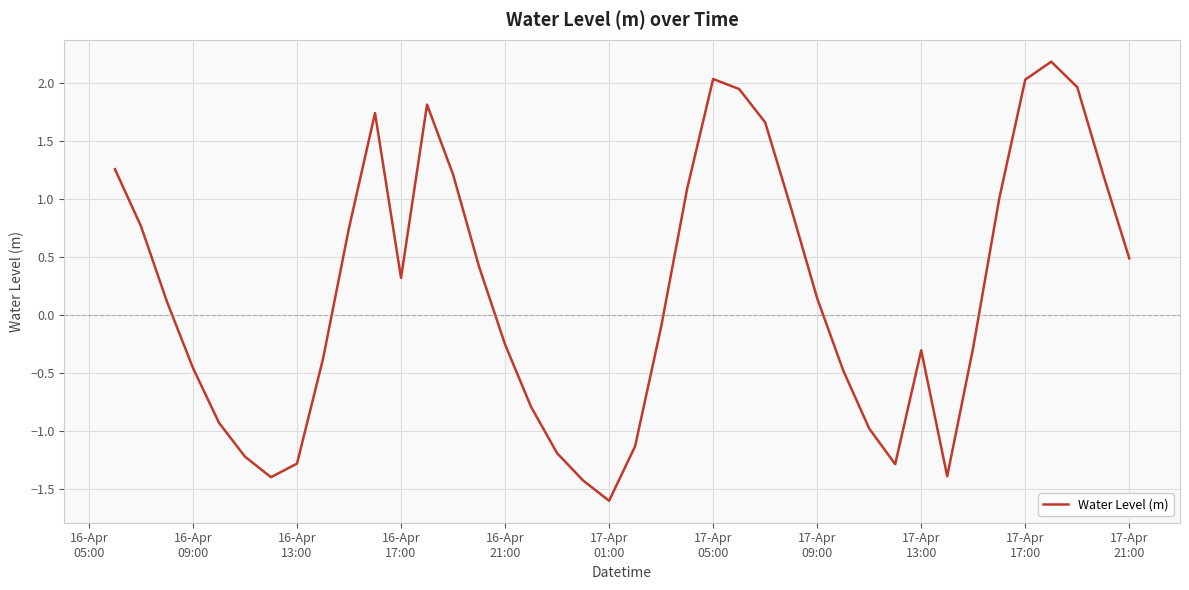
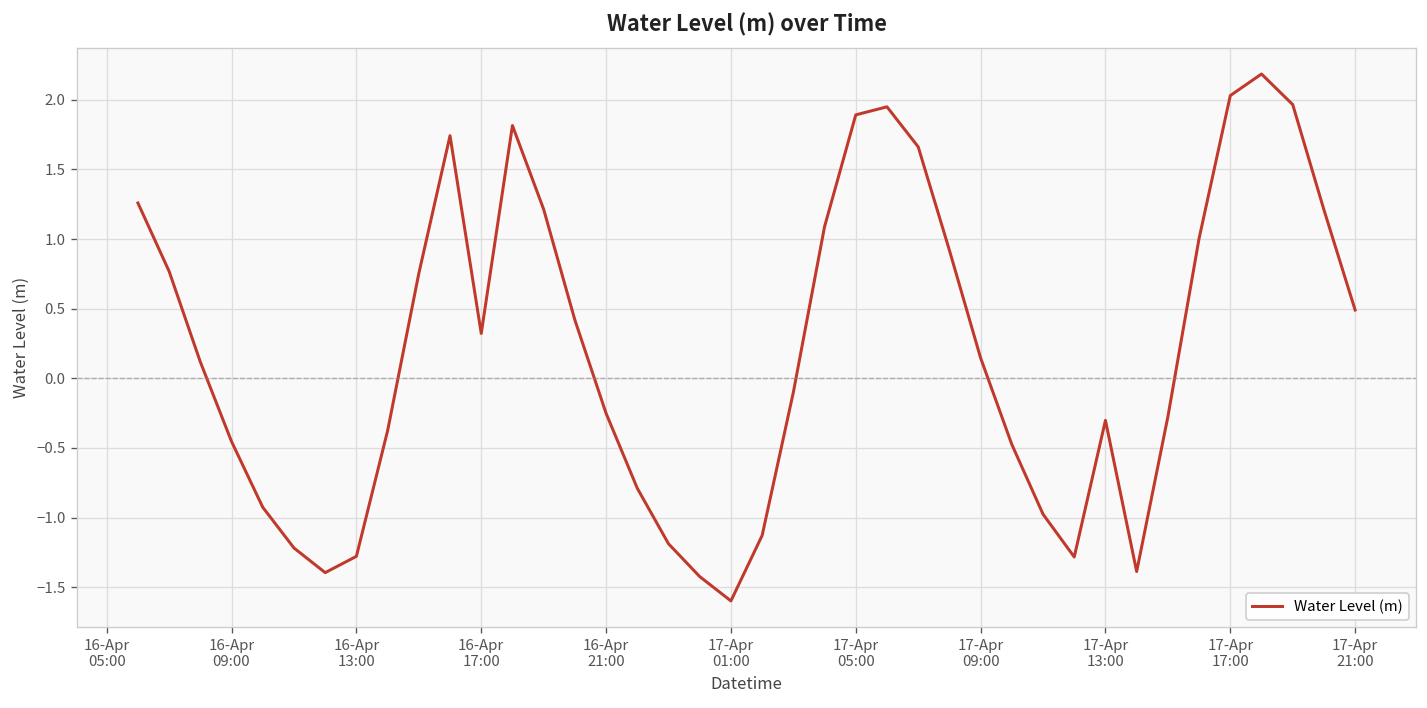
  {
    "16-Apr 09:00": -0.45,
    "16-Apr 13:00": -1.28,
    "16-Apr 17:00": 0.32,
    "16-Apr 21:00": -0.25,
    "17-Apr 01:00": -1.60,
-   "17-Apr 05:00": 2.04,
+   "17-Apr 05:00": 1.89,
    "17-Apr 09:00": 0.15,
    "17-Apr 13:00": -0.30,
    "17-Apr 17:00": 2.03,
    "17-Apr 21:00": 0.49
  }
